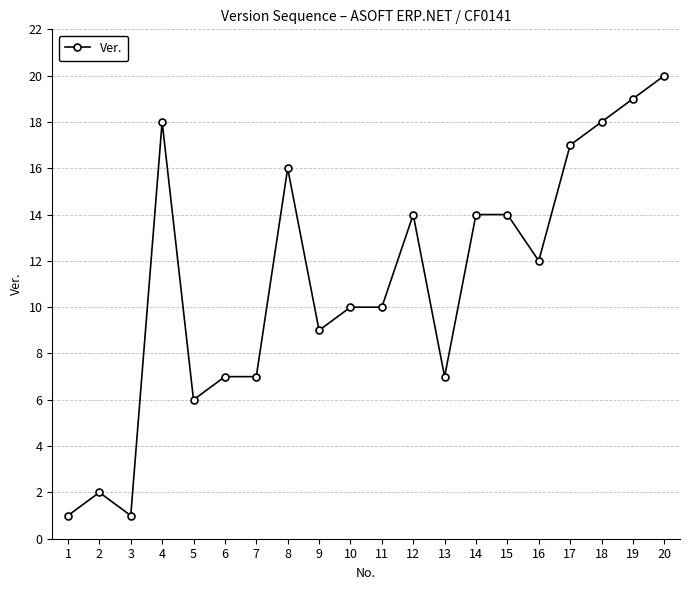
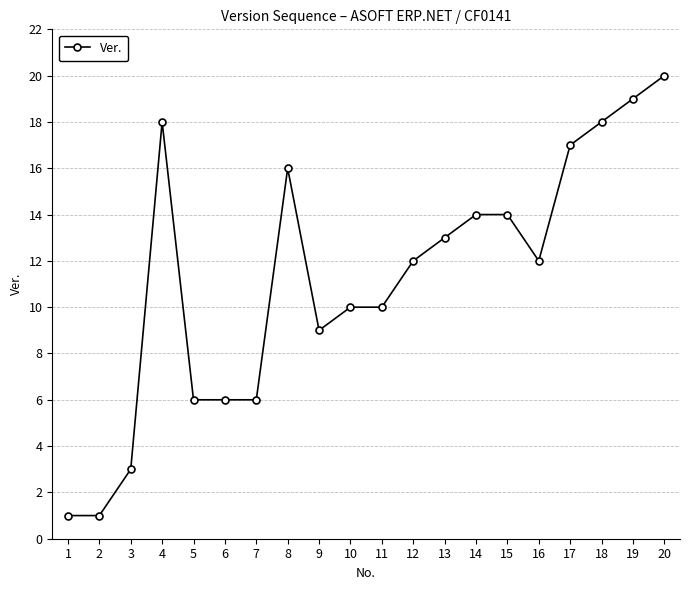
  {
    "1": 1,
-   "2": 2,
-   "3": 1,
+   "2": 1,
+   "3": 3,
    "4": 18,
    "5": 6,
-   "6": 7,
-   "7": 7,
+   "6": 6,
+   "7": 6,
    "8": 16,
    "9": 9,
    "10": 10,
    "11": 10,
-   "12": 14,
-   "13": 7,
+   "12": 12,
+   "13": 13,
    "14": 14,
    "15": 14,
    "16": 12,
    "17": 17,
    "18": 18,
    "19": 19,
    "20": 20
  }
